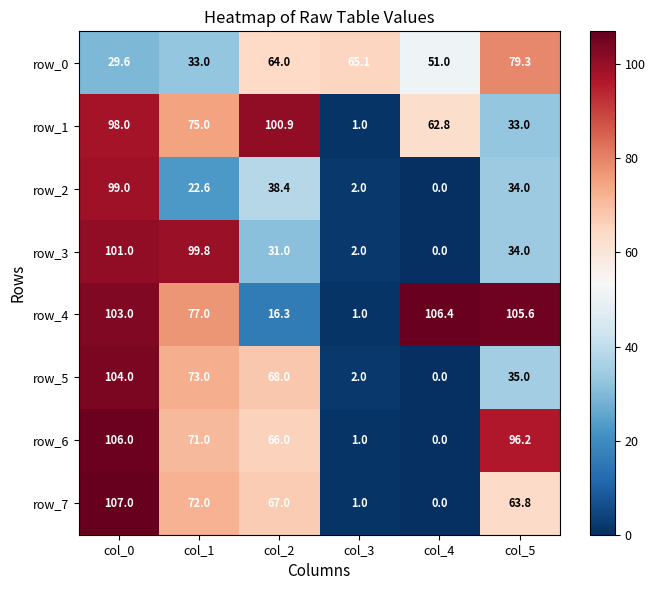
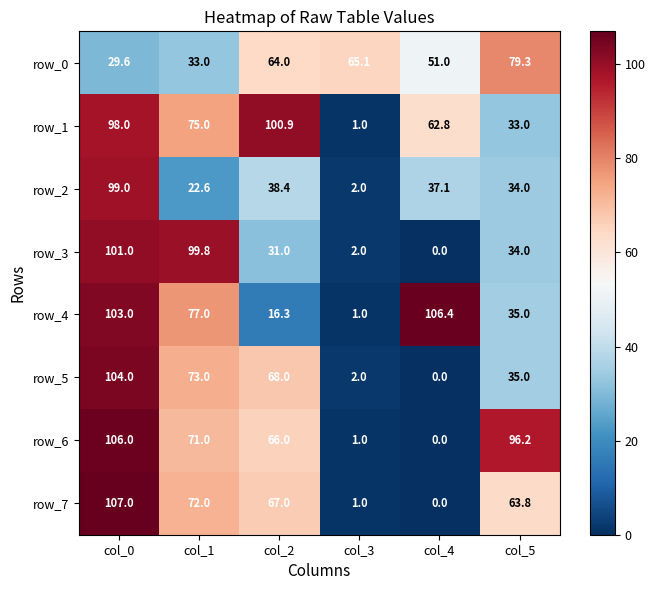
  {
    "row_0": {
      "col_0": 29.6,
      "col_1": 33.0,
      "col_2": 64.0,
      "col_3": 65.1,
      "col_4": 51.0,
      "col_5": 79.3
    },
    "row_1": {
      "col_0": 98.0,
      "col_1": 75.0,
      "col_2": 100.9,
      "col_3": 1.0,
      "col_4": 62.8,
      "col_5": 33.0
    },
    "row_2": {
      "col_0": 99.0,
      "col_1": 22.6,
      "col_2": 38.4,
      "col_3": 2.0,
-     "col_4": 0.0,
+     "col_4": 37.1,
      "col_5": 34.0
    },
    "row_3": {
      "col_0": 101.0,
      "col_1": 99.8,
      "col_2": 31.0,
      "col_3": 2.0,
      "col_4": 0.0,
      "col_5": 34.0
    },
    "row_4": {
      "col_0": 103.0,
      "col_1": 77.0,
      "col_2": 16.3,
      "col_3": 1.0,
      "col_4": 106.4,
-     "col_5": 105.6
+     "col_5": 35.0
    },
    "row_5": {
      "col_0": 104.0,
      "col_1": 73.0,
      "col_2": 68.0,
      "col_3": 2.0,
      "col_4": 0.0,
      "col_5": 35.0
    },
    "row_6": {
      "col_0": 106.0,
      "col_1": 71.0,
      "col_2": 66.0,
      "col_3": 1.0,
      "col_4": 0.0,
      "col_5": 96.2
    },
    "row_7": {
      "col_0": 107.0,
      "col_1": 72.0,
      "col_2": 67.0,
      "col_3": 1.0,
      "col_4": 0.0,
      "col_5": 63.8
    }
  }
